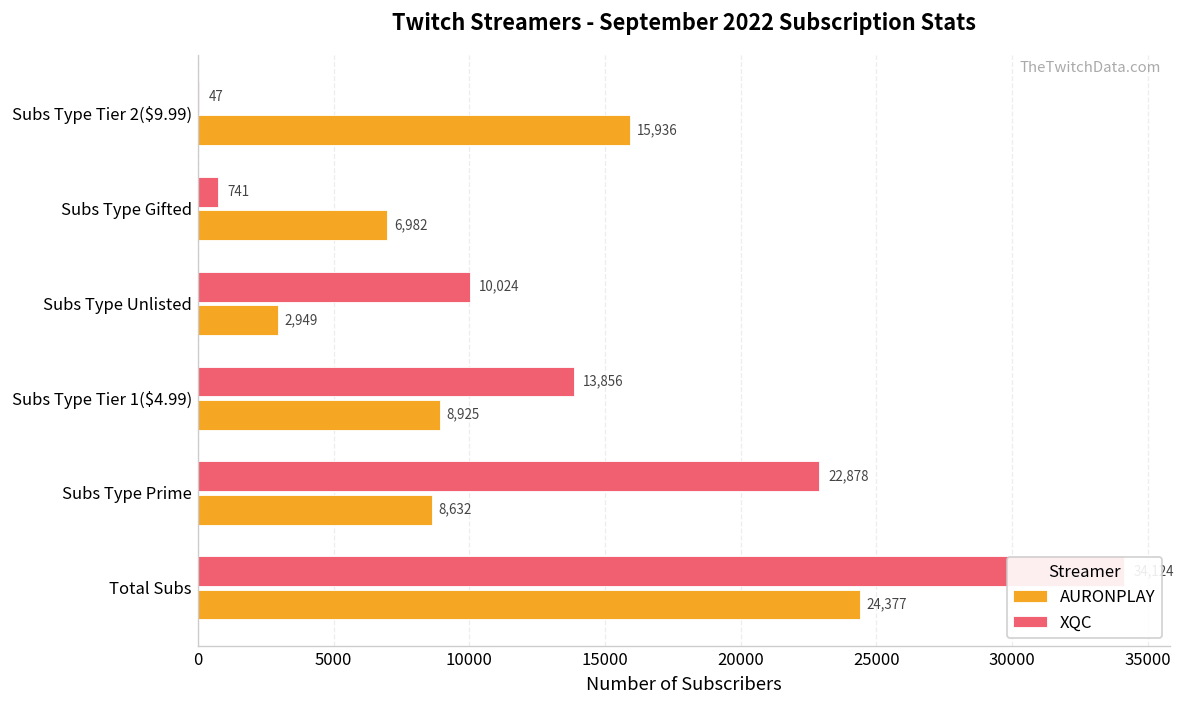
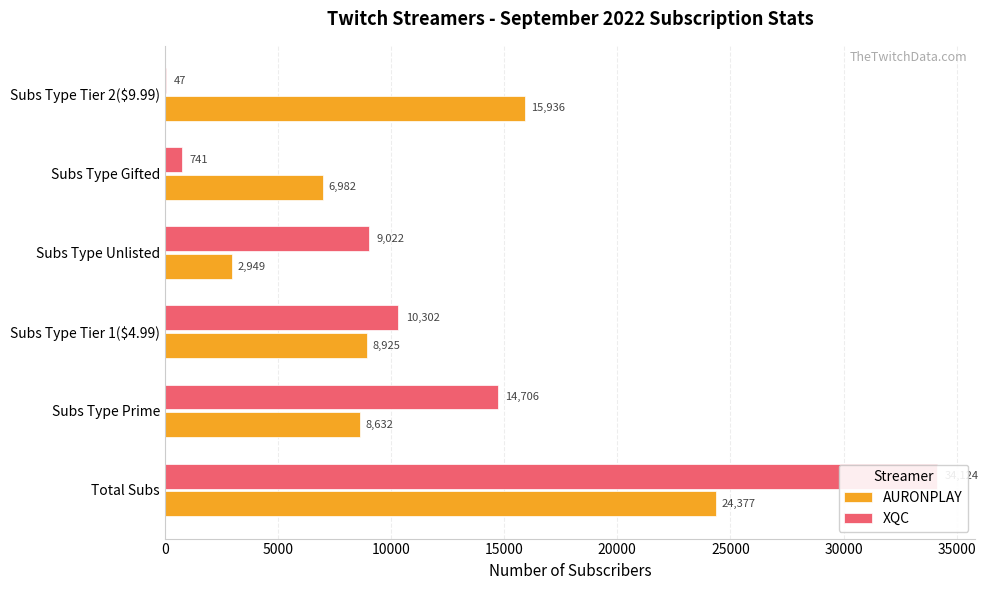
  {
    "AURONPLAY": {
      "Subs Type Tier 2($9.99)": "15,936",
      "Subs Type Gifted": "6,982",
      "Subs Type Unlisted": "2,949",
      "Subs Type Tier 1($4.99)": "8,925",
      "Subs Type Prime": "8,632",
      "Total Subs": "24,377"
    },
    "XQC": {
      "Subs Type Tier 2($9.99)": "47",
      "Subs Type Gifted": "741",
-     "Subs Type Unlisted": "10,024",
-     "Subs Type Tier 1($4.99)": "13,856",
-     "Subs Type Prime": "22,878"
+     "Subs Type Unlisted": "9,022",
+     "Subs Type Tier 1($4.99)": "10,302",
+     "Subs Type Prime": "14,706"
    }
  }
